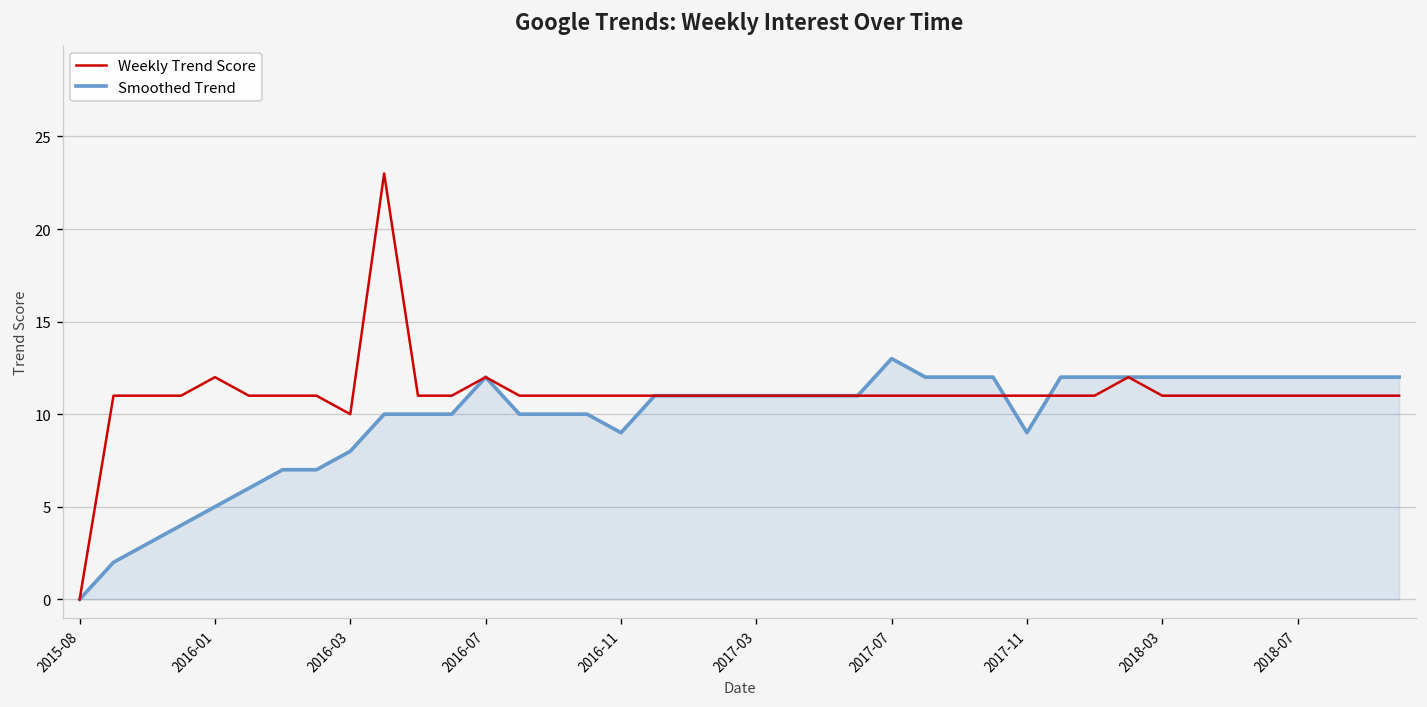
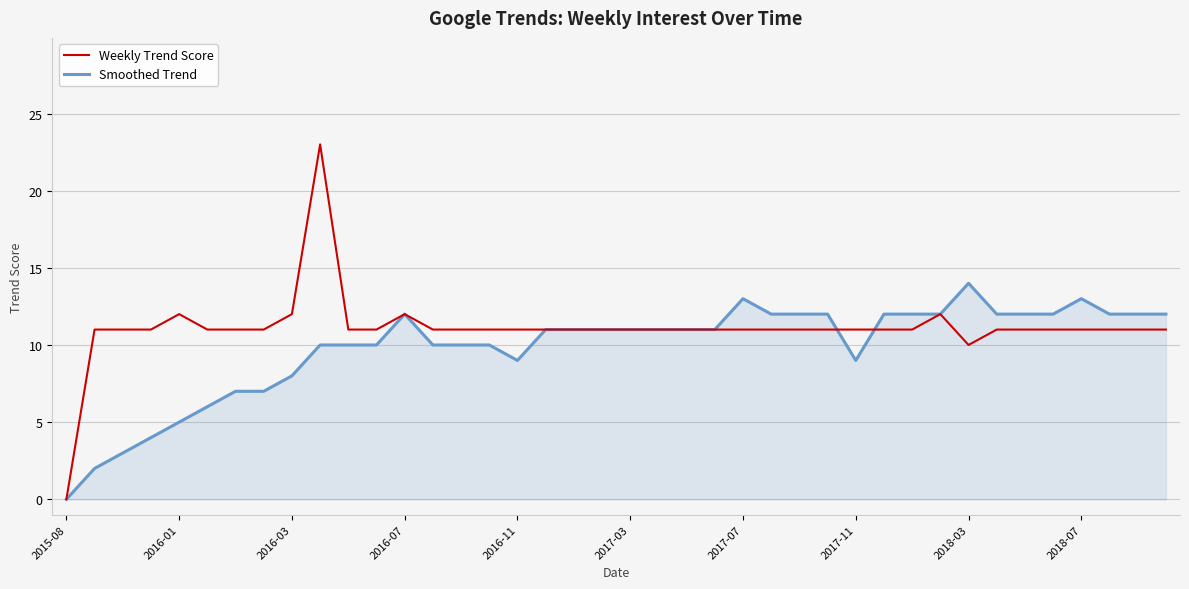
  {
    "Weekly Trend Score": {
      "2016-01": 12,
-     "2016-03": 10,
+     "2016-03": 12,
      "2016-11": 11,
      "2017-07": 11,
      "2017-11": 11,
-     "2018-03": 11,
+     "2018-03": 10,
      "2018-07": 11
    },
    "Smoothed Trend": {
      "2016-01": 5,
      "2016-03": 8,
      "2016-11": 9,
      "2017-07": 13,
      "2017-11": 9,
-     "2018-03": 12,
-     "2018-07": 12
+     "2018-03": 14,
+     "2018-07": 13
    }
  }
